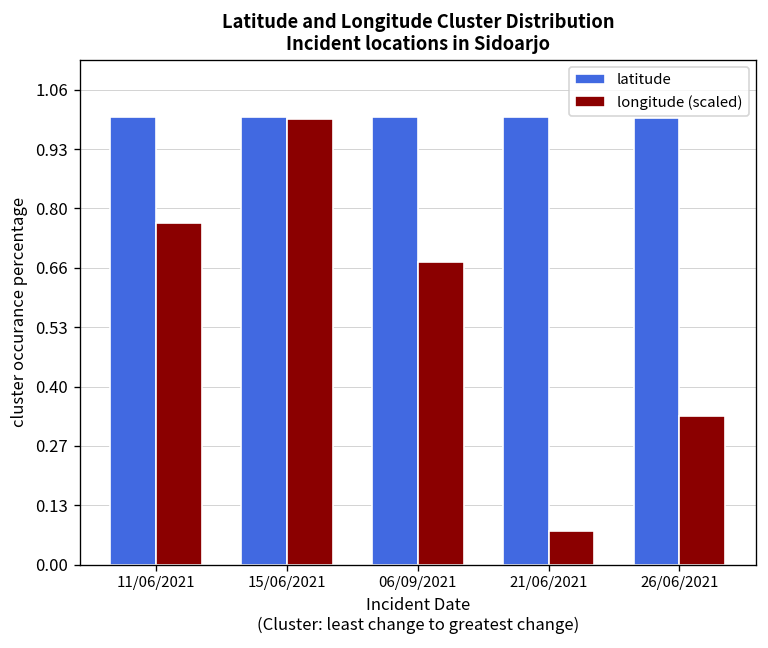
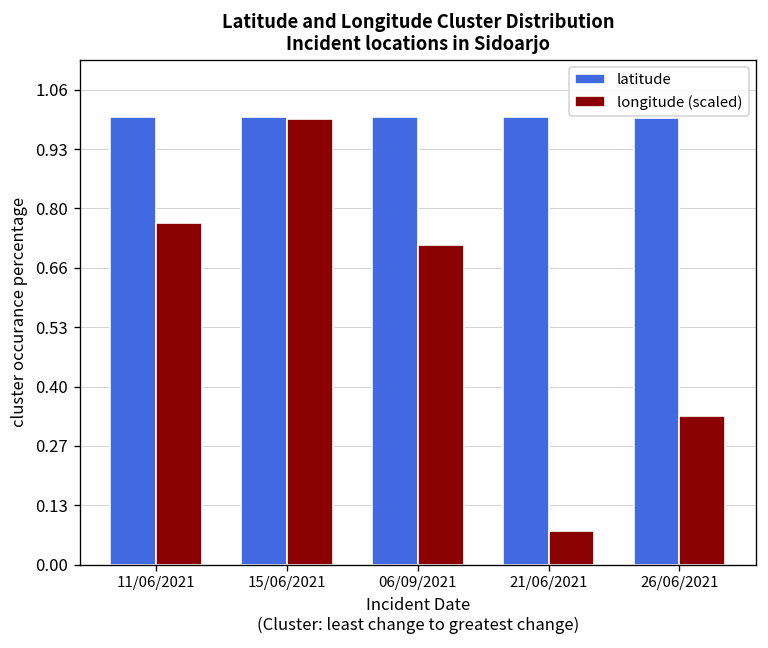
  {
    "latitude": {
      "11/06/2021": 1.00,
      "15/06/2021": 1.00,
      "06/09/2021": 1.00,
      "21/06/2021": 1.00
    },
    "longitude (scaled)": {
      "11/06/2021": 0.76,
      "15/06/2021": 0.99,
-     "06/09/2021": 0.67,
+     "06/09/2021": 0.71,
      "21/06/2021": 0.08,
      "26/06/2021": 0.33
    }
  }
